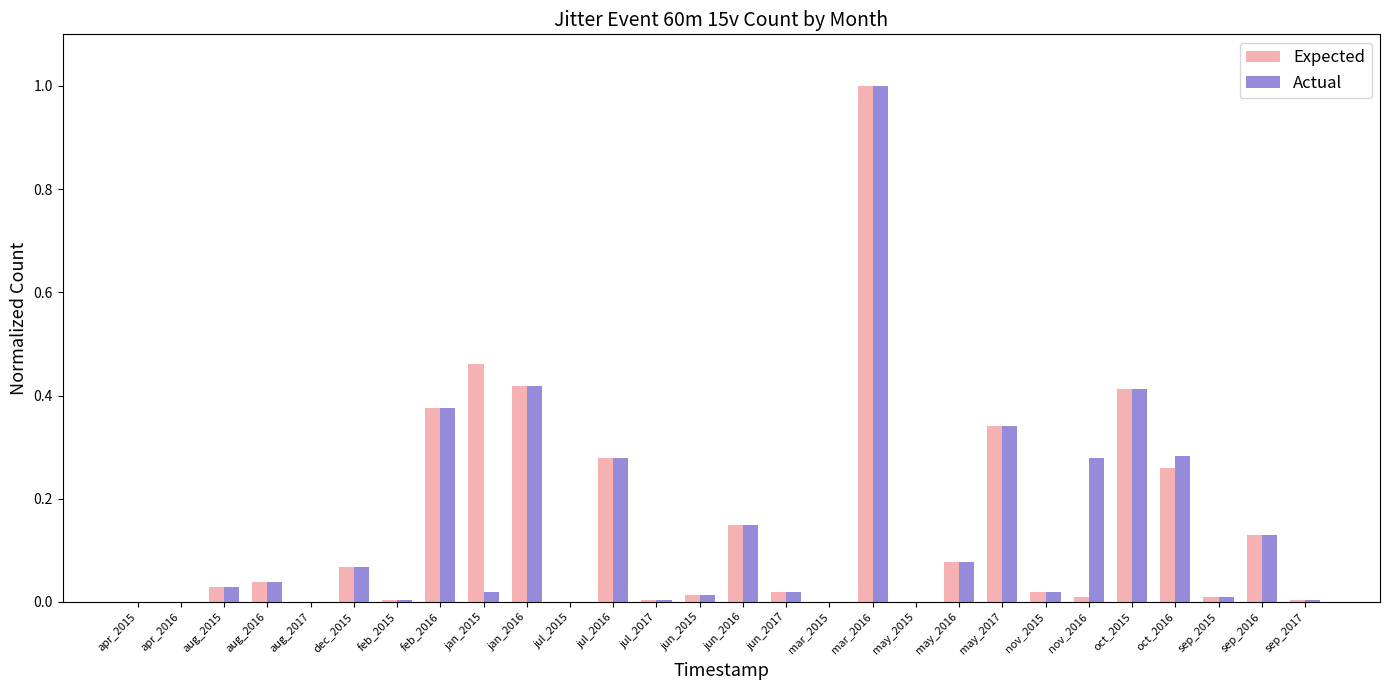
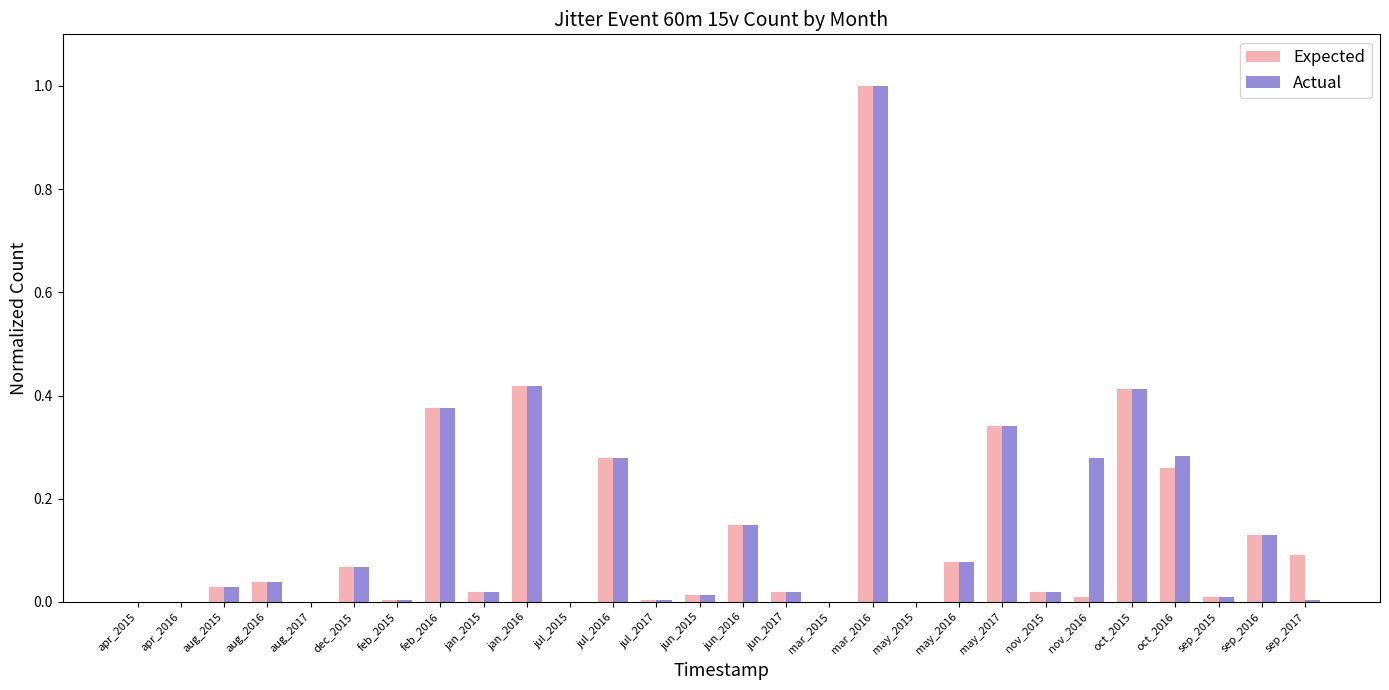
  {
    "Expected": {
      "apr_2015": 0.00,
      "apr_2016": 0.00,
      "aug_2015": 0.03,
      "aug_2016": 0.04,
      "aug_2017": 0.00,
      "dec_2015": 0.07,
      "feb_2016": 0.38,
-     "jan_2015": 0.46,
+     "jan_2015": 0.02,
      "jan_2016": 0.42,
      "jul_2015": 0.00,
      "jul_2016": 0.28,
      "jun_2015": 0.01,
      "jun_2016": 0.15,
      "jun_2017": 0.02,
      "mar_2015": 0.00,
      "mar_2016": 1.00,
      "may_2015": 0.00,
      "may_2016": 0.08,
      "may_2017": 0.34,
      "nov_2015": 0.02,
      "nov_2016": 0.01,
      "oct_2015": 0.41,
      "oct_2016": 0.26,
      "sep_2015": 0.01,
      "sep_2016": 0.13,
-     "sep_2017": 0.00
+     "sep_2017": 0.09
    },
    "Actual": {
      "apr_2015": 0.00,
      "apr_2016": 0.00,
      "aug_2015": 0.03,
      "aug_2016": 0.04,
      "aug_2017": 0.00,
      "dec_2015": 0.07,
      "feb_2016": 0.38,
      "jan_2015": 0.02,
      "jan_2016": 0.42,
      "jul_2015": 0.00,
      "jul_2016": 0.28,
      "jun_2015": 0.01,
      "jun_2016": 0.15,
      "jun_2017": 0.02,
      "mar_2015": 0.00,
      "mar_2016": 1.00,
      "may_2015": 0.00,
      "may_2016": 0.08,
      "may_2017": 0.34,
      "nov_2015": 0.02,
      "nov_2016": 0.28,
      "oct_2015": 0.41,
      "oct_2016": 0.28,
      "sep_2015": 0.01,
      "sep_2016": 0.13
    }
  }
